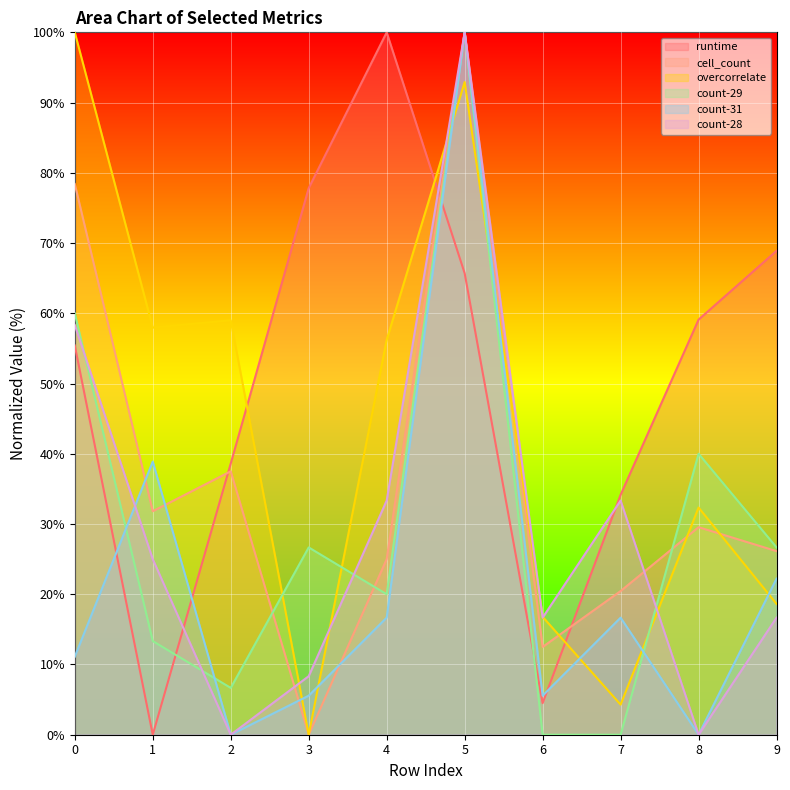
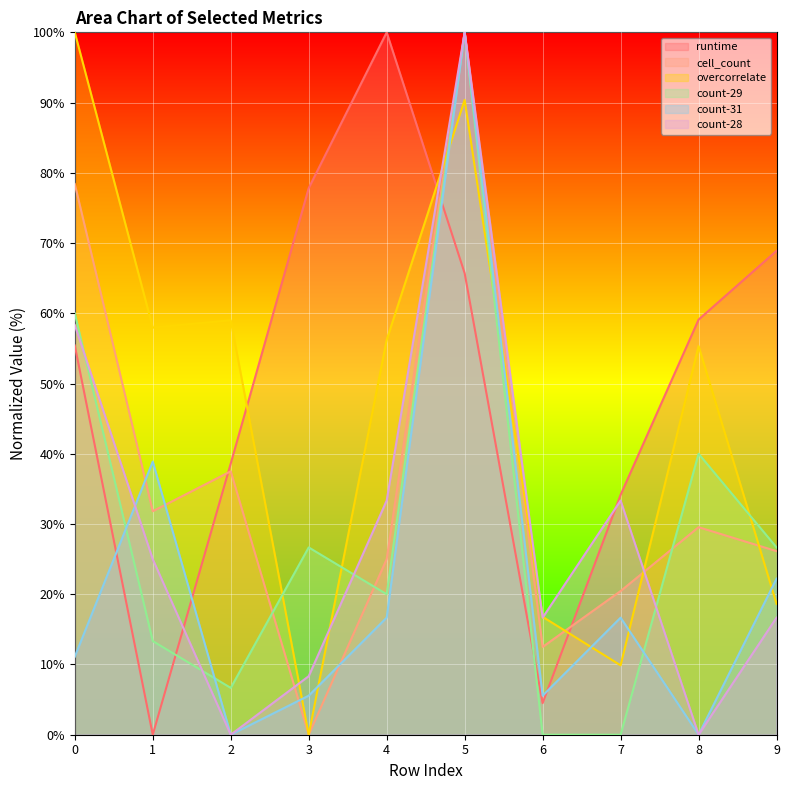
  {
    "overcorrelate": {
      "0": "100%",
      "1": "58%",
      "2": "59%",
      "4": "56%",
-     "5": "93%",
-     "7": "4%",
-     "8": "32%",
+     "5": "90%",
+     "7": "10%",
+     "8": "55%",
      "9": "19%"
    }
  }
